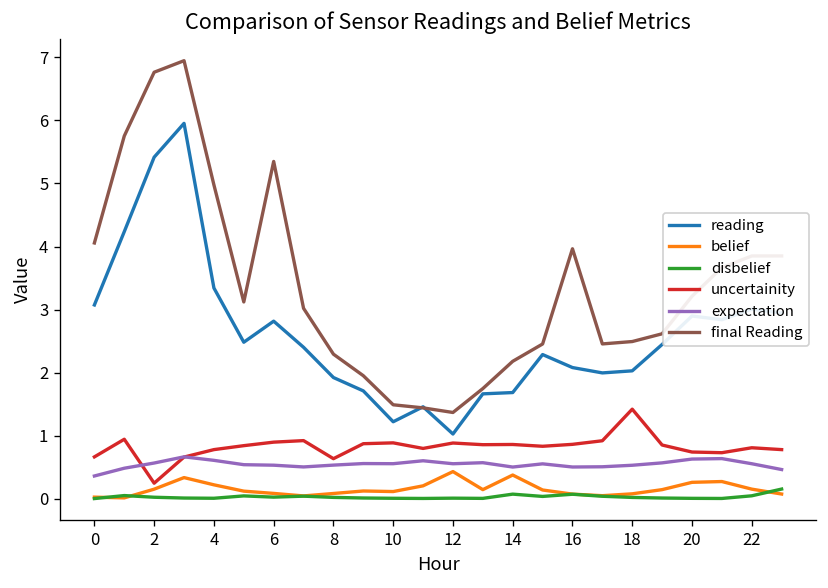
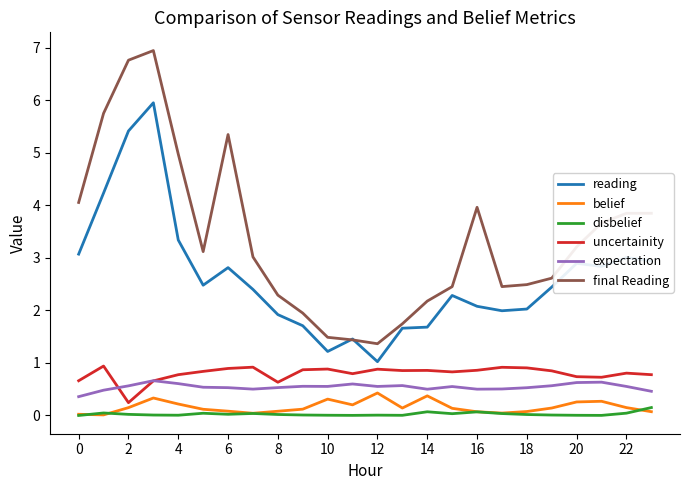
  {
    "reading": {
      "0": 3.1,
      "2": 5.4,
      "4": 3.3,
      "6": 2.8,
      "8": 1.9,
      "10": 1.2,
      "12": 1.0,
      "14": 1.7,
      "16": 2.1,
      "18": 2.0
    },
    "belief": {
      "2": 0.1,
      "4": 0.2,
      "6": 0.1,
      "8": 0.1,
-     "10": 0.1,
+     "10": 0.3,
      "12": 0.4,
      "14": 0.4,
      "18": 0.1,
      "20": 0.3,
      "22": 0.1
    },
    "disbelief": {
      "2": 0.0,
      "4": 0.0,
      "6": 0.0,
      "8": 0.0,
      "10": 0.0,
      "12": 0.0,
      "14": 0.1,
      "18": 0.0,
      "20": 0.0,
      "22": 0.0
    },
    "uncertainity": {
      "0": 0.7,
      "2": 0.2,
      "4": 0.8,
      "6": 0.9,
      "8": 0.6,
      "10": 0.9,
      "12": 0.9,
      "14": 0.9,
      "16": 0.9,
-     "18": 1.4,
+     "18": 0.9,
      "20": 0.7,
      "22": 0.8
    },
    "expectation": {
      "0": 0.4,
      "2": 0.6,
      "4": 0.6,
      "6": 0.5,
      "8": 0.5,
      "10": 0.6,
      "12": 0.6,
      "14": 0.5,
      "16": 0.5,
      "18": 0.5,
      "20": 0.6,
      "22": 0.6
    },
    "final Reading": {
      "0": 4.1,
      "2": 6.8,
      "4": 5.0,
      "6": 5.3,
      "8": 2.3,
      "10": 1.5,
      "12": 1.4,
      "14": 2.2,
      "16": 4.0,
      "18": 2.5
    }
  }
